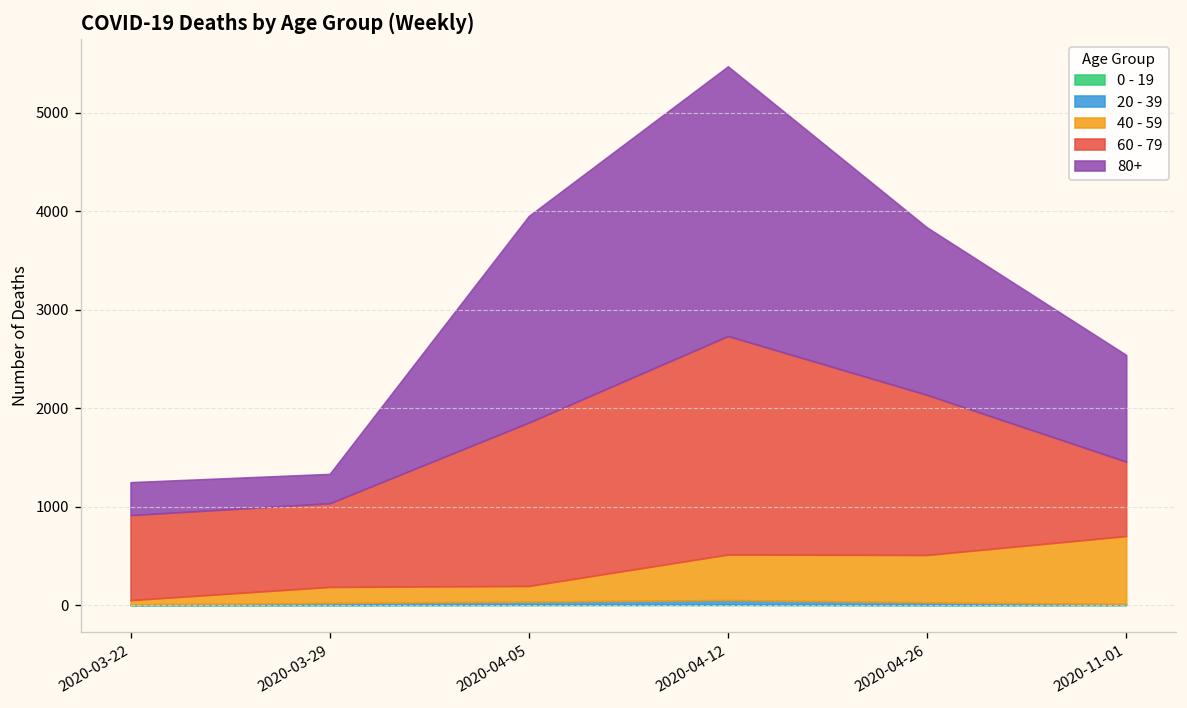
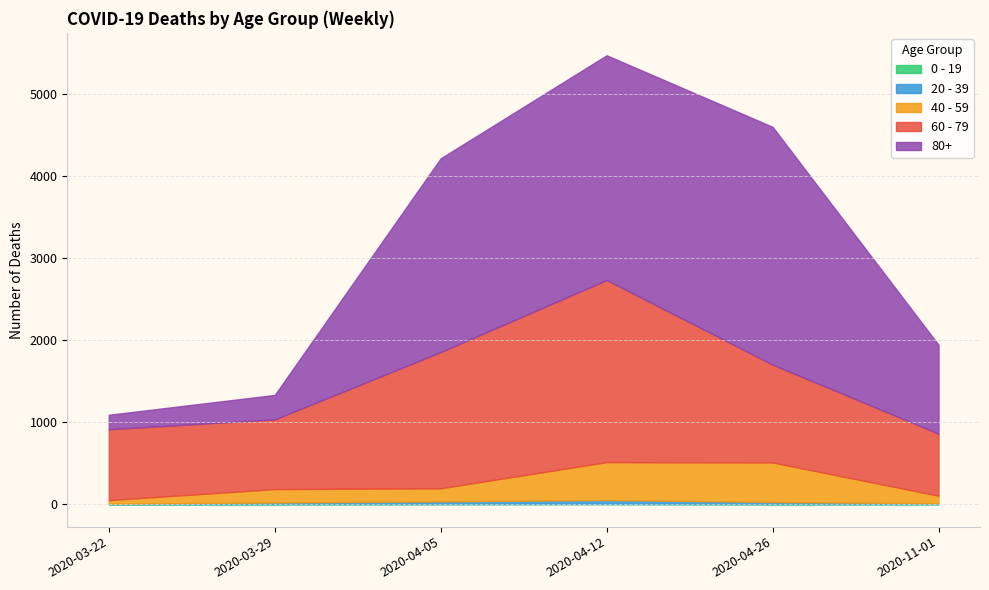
  {
    "20 - 39": {
      "2020-04-05": 0,
      "2020-04-12": 0
    },
    "40 - 59": {
      "2020-03-22": 0,
      "2020-03-29": 200,
      "2020-04-05": 200,
      "2020-04-12": 500,
      "2020-04-26": 500,
-     "2020-11-01": 700
+     "2020-11-01": 100
    },
    "60 - 79": {
      "2020-03-22": 900,
      "2020-03-29": 900,
      "2020-04-05": 1700,
      "2020-04-12": 2200,
-     "2020-04-26": 1600,
+     "2020-04-26": 1200,
      "2020-11-01": 800
    },
    "80+": {
-     "2020-03-22": 300,
+     "2020-03-22": 200,
      "2020-03-29": 300,
-     "2020-04-05": 2100,
+     "2020-04-05": 2400,
      "2020-04-12": 2700,
-     "2020-04-26": 1700,
+     "2020-04-26": 2900,
      "2020-11-01": 1100
    }
  }
